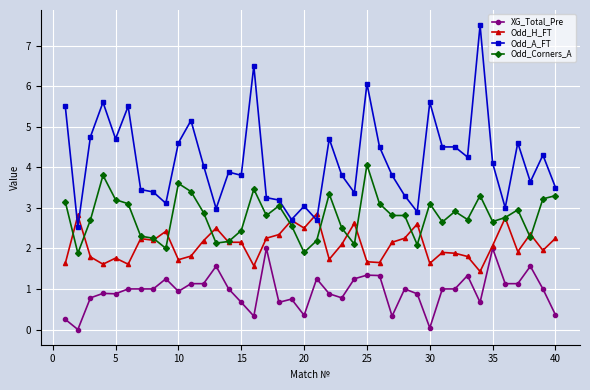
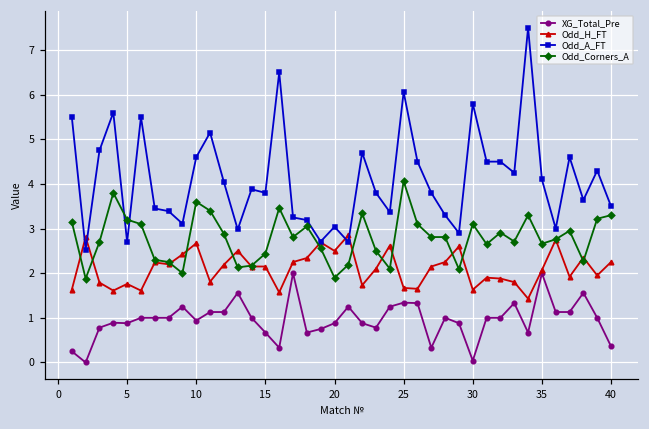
  {
    "XG_Total_Pre": {
      "5": 0.9,
      "10": 0.9,
      "15": 0.7,
-     "20": 0.4,
+     "20": 0.9,
      "25": 1.3,
      "30": 0.0,
      "35": 2.0,
      "40": 0.4
    },
    "Odd_H_FT": {
      "5": 1.8,
-     "10": 1.7,
+     "10": 2.7,
      "15": 2.2,
      "20": 2.5,
      "25": 1.7,
      "30": 1.6,
      "35": 2.1,
      "40": 2.3
    },
    "Odd_A_FT": {
-     "5": 4.7,
+     "5": 2.7,
      "10": 4.6,
      "15": 3.8,
      "20": 3.0,
      "25": 6.1,
-     "30": 5.6,
+     "30": 5.8,
      "35": 4.1,
      "40": 3.5
    },
    "Odd_Corners_A": {
      "5": 3.2,
      "10": 3.6,
      "15": 2.4,
      "20": 1.9,
      "25": 4.1,
      "30": 3.1,
      "35": 2.7,
      "40": 3.3
    }
  }
